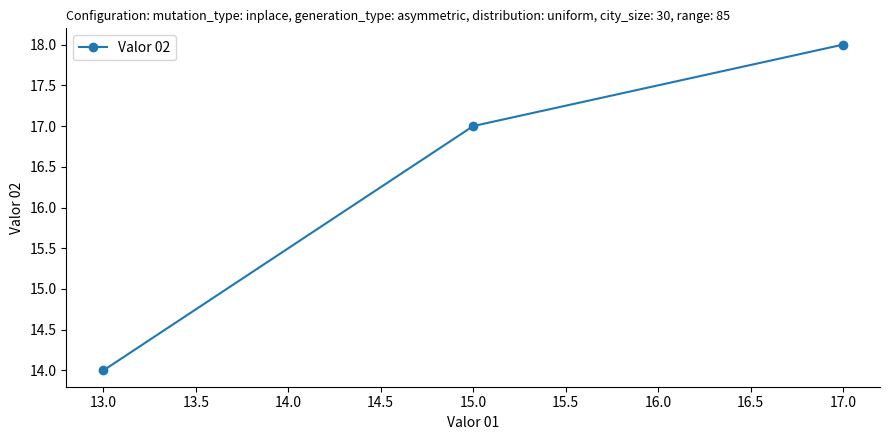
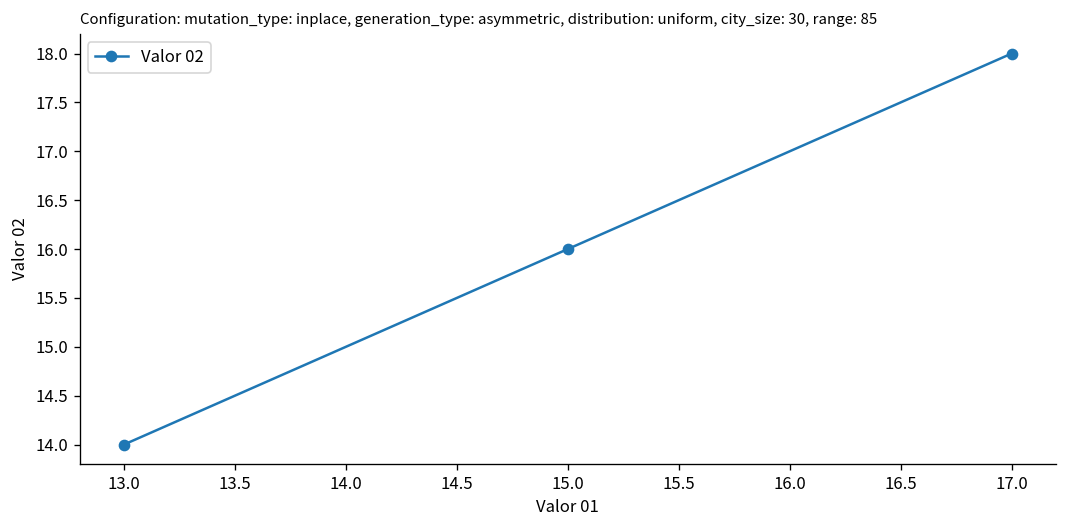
  {
    "13.0": 14,
-   "15.0": 17,
+   "15.0": 16,
    "17.0": 18
  }
